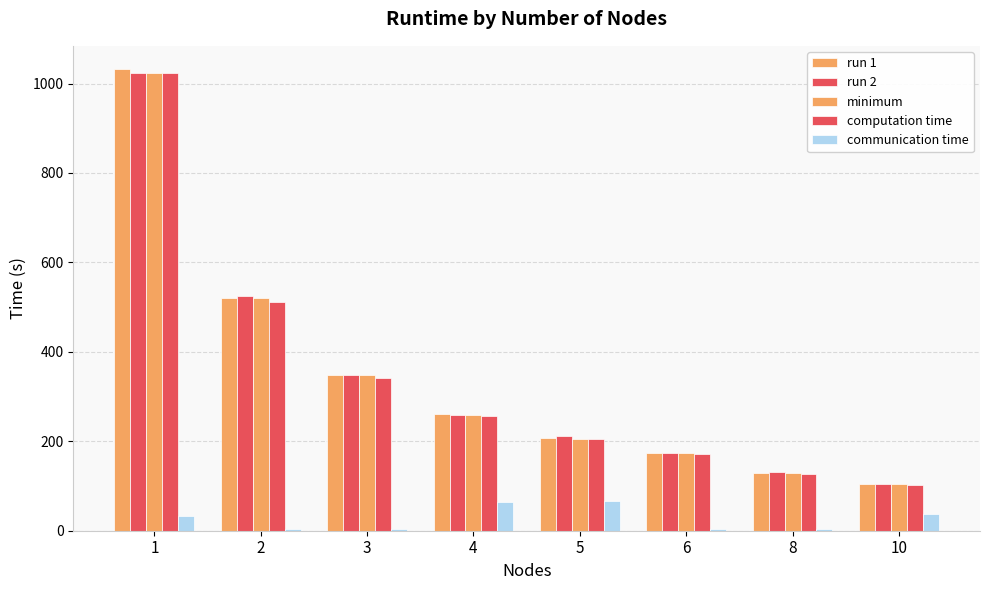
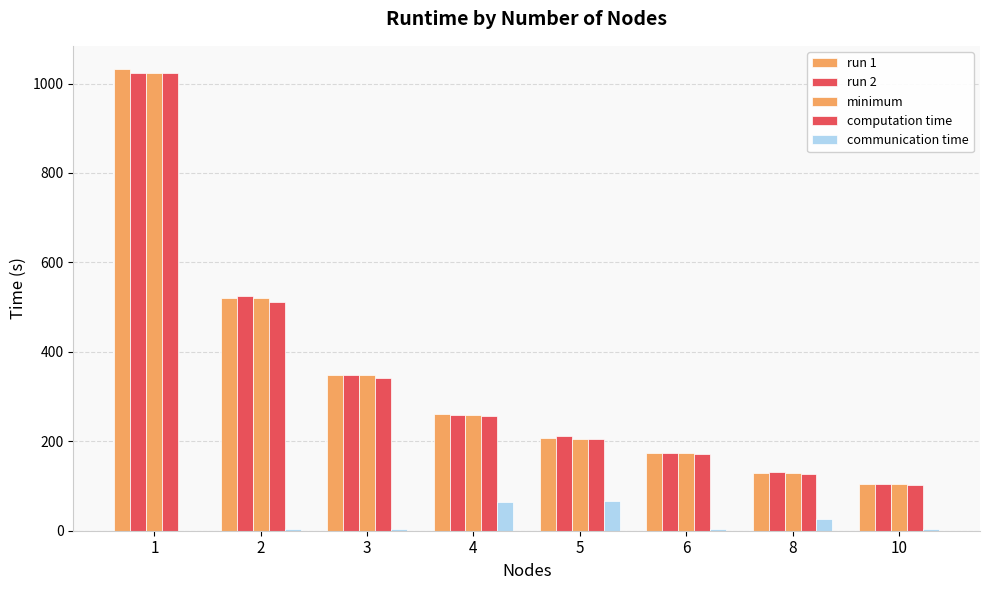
  {
    "communication time": {
-     "1": 30,
+     "1": 0,
      "4": 70,
      "5": 70,
-     "8": 0,
-     "10": 40
+     "8": 30,
+     "10": 0
    }
  }
